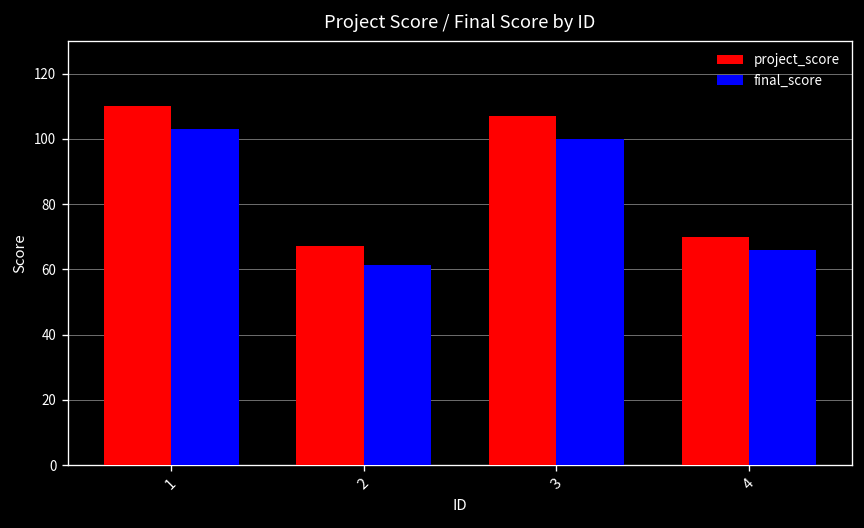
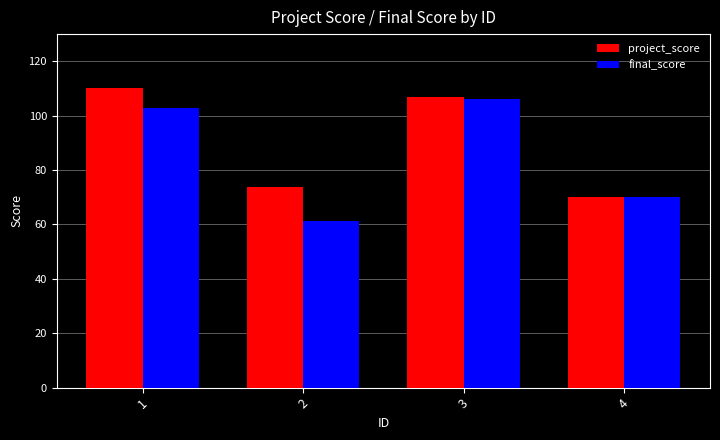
  {
    "project_score": {
      "1": 110,
-     "2": 67,
+     "2": 74,
      "3": 107,
      "4": 70
    },
    "final_score": {
      "1": 103,
      "2": 61,
-     "3": 100,
-     "4": 66
+     "3": 106,
+     "4": 70
    }
  }
